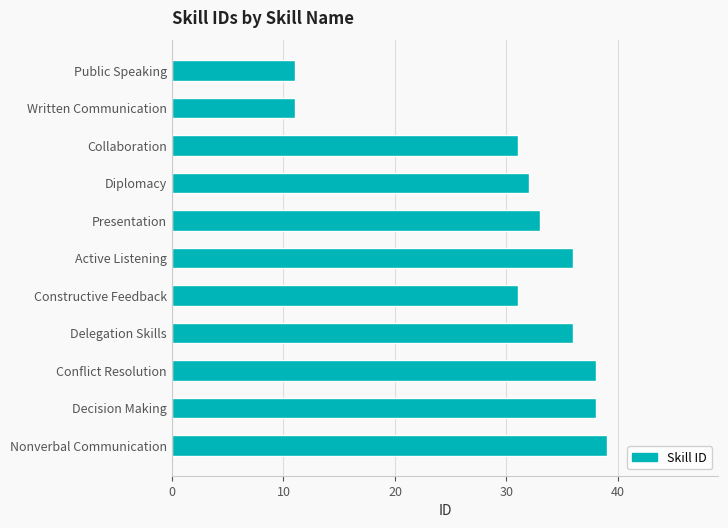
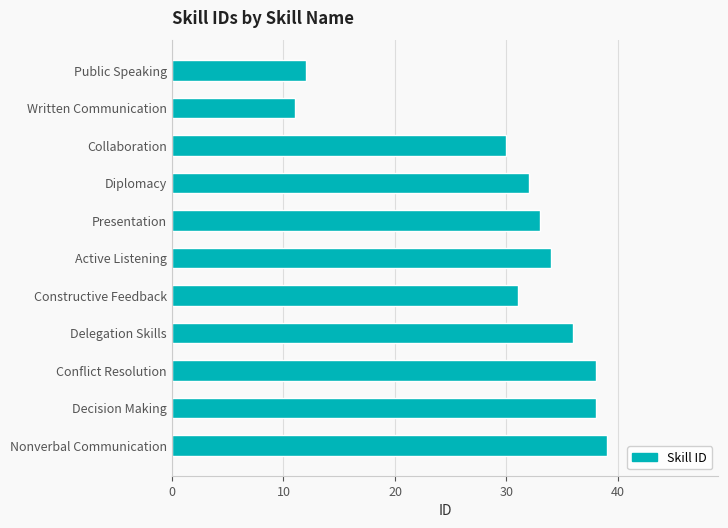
  {
-   "Public Speaking": 11,
+   "Public Speaking": 12,
    "Written Communication": 11,
-   "Collaboration": 31,
+   "Collaboration": 30,
    "Diplomacy": 32,
    "Presentation": 33,
-   "Active Listening": 36,
+   "Active Listening": 34,
    "Constructive Feedback": 31,
    "Delegation Skills": 36,
    "Conflict Resolution": 38,
    "Decision Making": 38,
    "Nonverbal Communication": 39
  }
